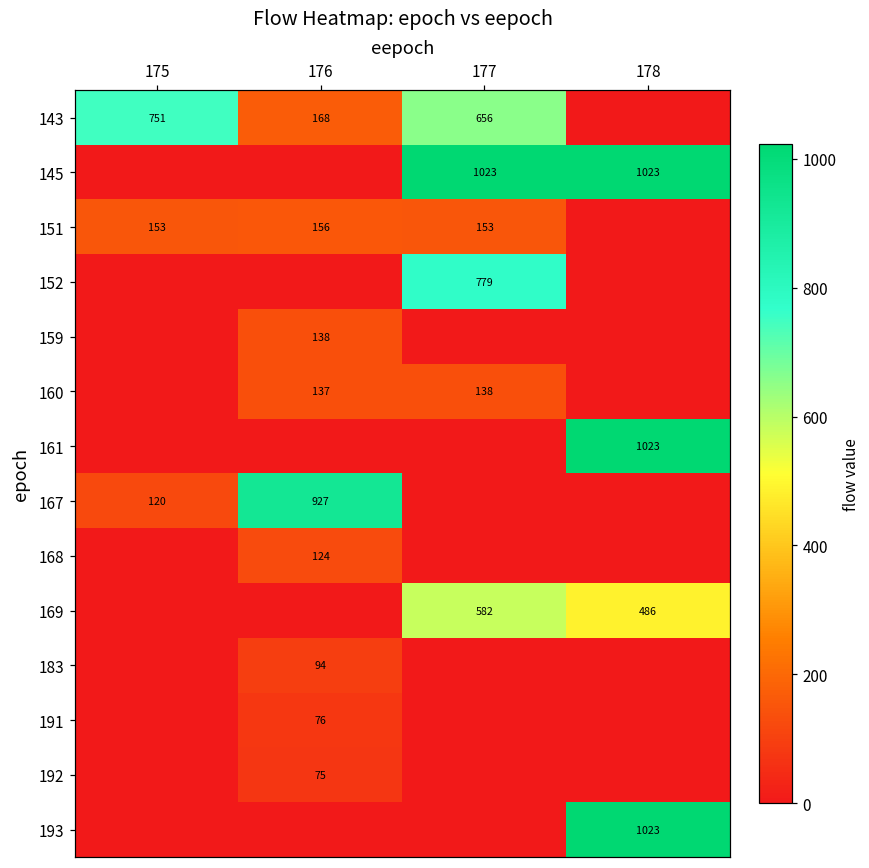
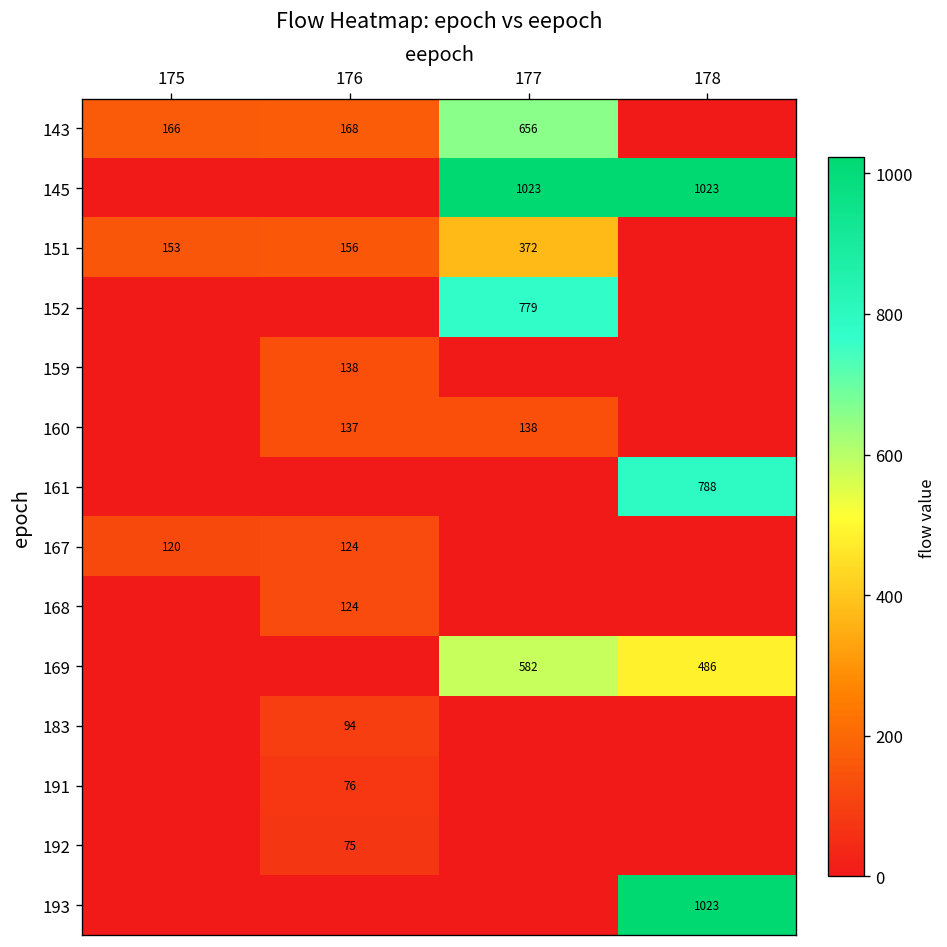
  {
    "143": {
-     "175": 751,
+     "175": 166,
      "176": 168,
      "177": 656
    },
    "145": {
      "177": 1023,
      "178": 1023
    },
    "151": {
      "175": 153,
      "176": 156,
-     "177": 153
+     "177": 372
    },
    "152": {
      "177": 779
    },
    "159": {
      "176": 138
    },
    "160": {
      "176": 137,
      "177": 138
    },
    "161": {
-     "178": 1023
+     "178": 788
    },
    "167": {
      "175": 120,
-     "176": 927
+     "176": 124
    },
    "168": {
      "176": 124
    },
    "169": {
      "177": 582,
      "178": 486
    },
    "183": {
      "176": 94
    },
    "191": {
      "176": 76
    },
    "192": {
      "176": 75
    },
    "193": {
      "178": 1023
    }
  }
